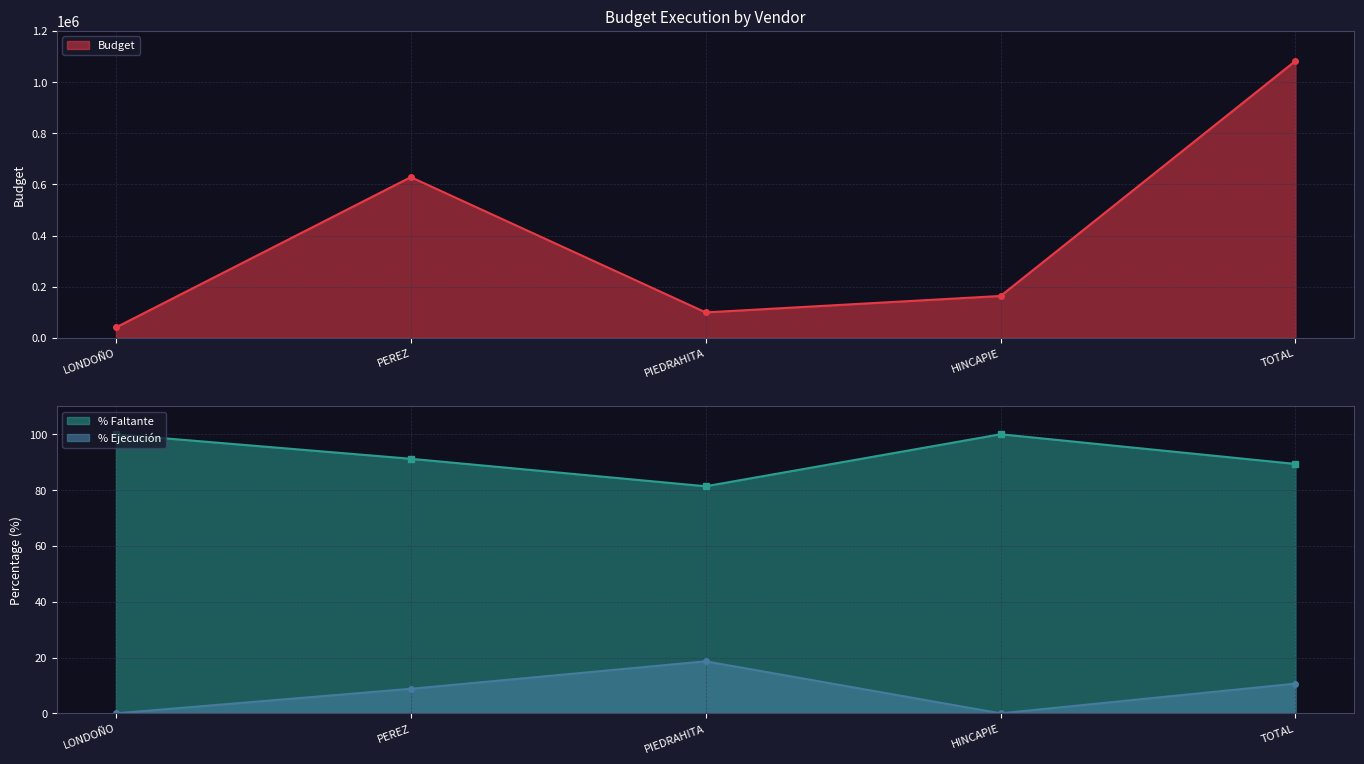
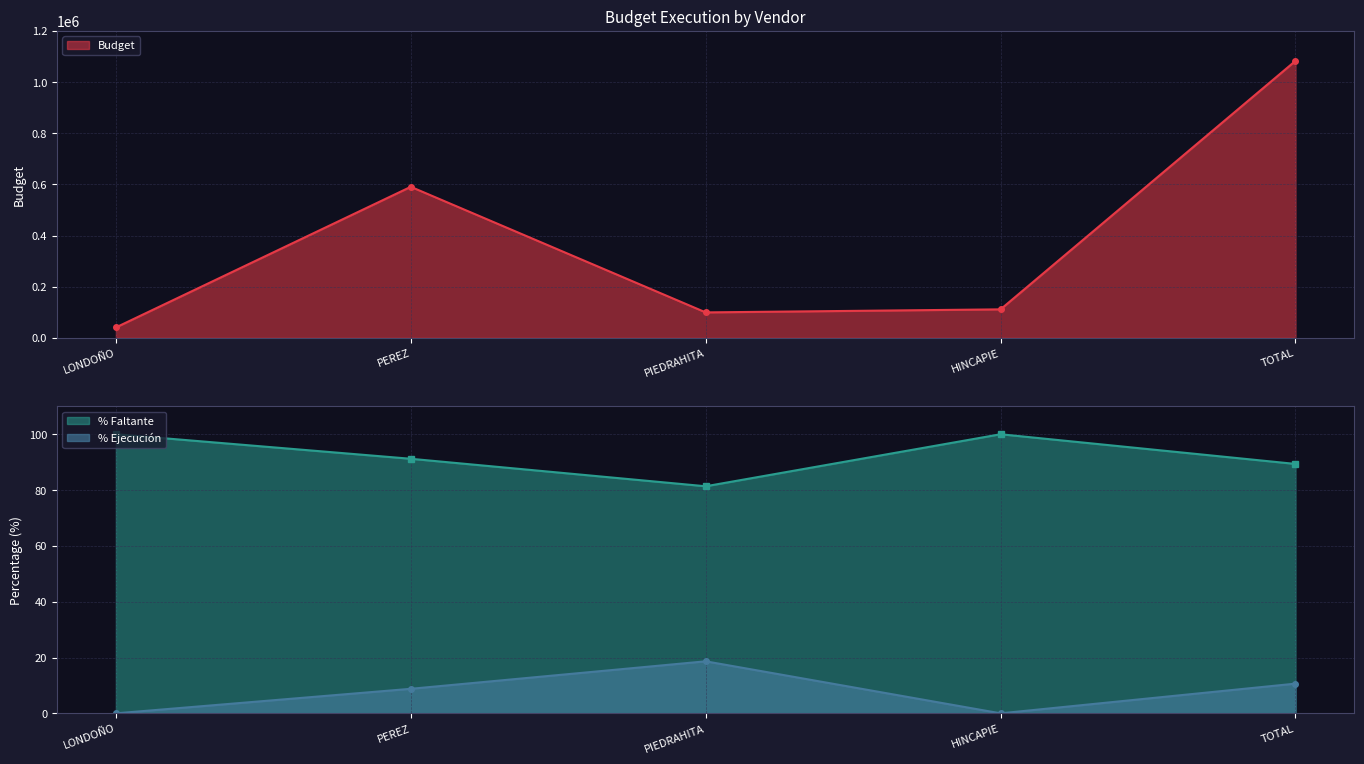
  {
    "Budget Execution by Vendor": {
      "LONDOÑO": 40000,
-     "PEREZ": 630000,
+     "PEREZ": 590000,
      "PIEDRAHITA": 100000,
-     "HINCAPIE": 160000,
+     "HINCAPIE": 110000,
      "TOTAL": 1080000
    }
  }
